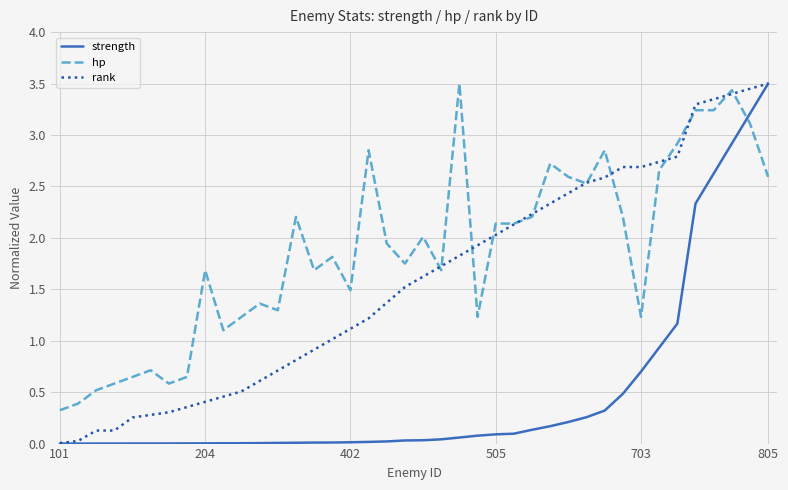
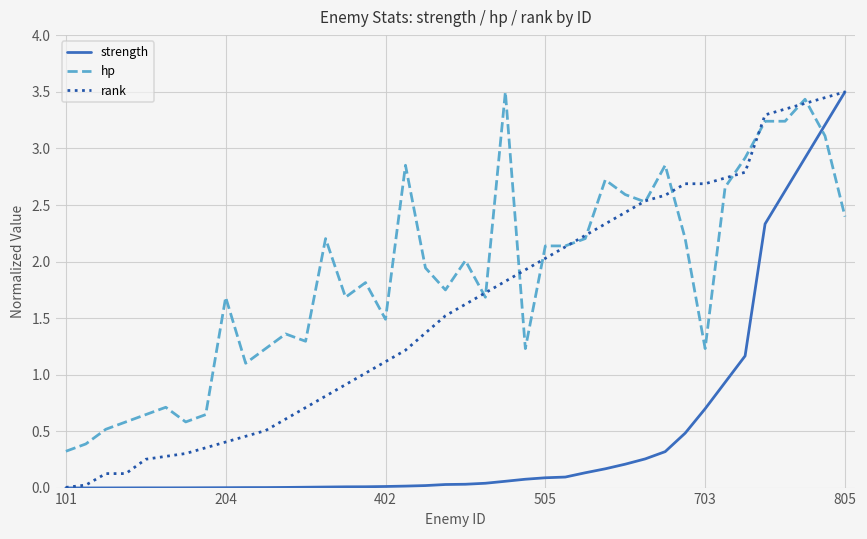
  {
    "hp": {
      "101": 0.32,
      "204": 1.69,
      "402": 1.49,
      "505": 2.14,
      "703": 1.23,
-     "805": 2.59
+     "805": 2.40
    }
  }
